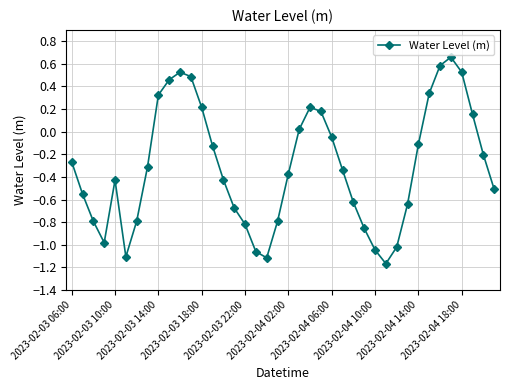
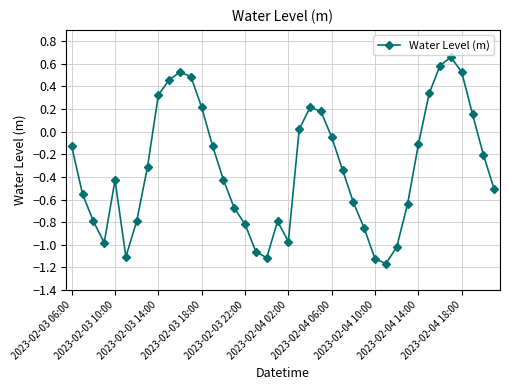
  {
-   "2023-02-03 06:00": -0.27,
+   "2023-02-03 06:00": -0.13,
    "2023-02-03 10:00": -0.43,
    "2023-02-03 14:00": 0.32,
    "2023-02-03 18:00": 0.21,
    "2023-02-03 22:00": -0.82,
-   "2023-02-04 02:00": -0.37,
+   "2023-02-04 02:00": -0.97,
    "2023-02-04 06:00": -0.05,
-   "2023-02-04 10:00": -1.05,
+   "2023-02-04 10:00": -1.12,
    "2023-02-04 14:00": -0.11,
    "2023-02-04 18:00": 0.53
  }
